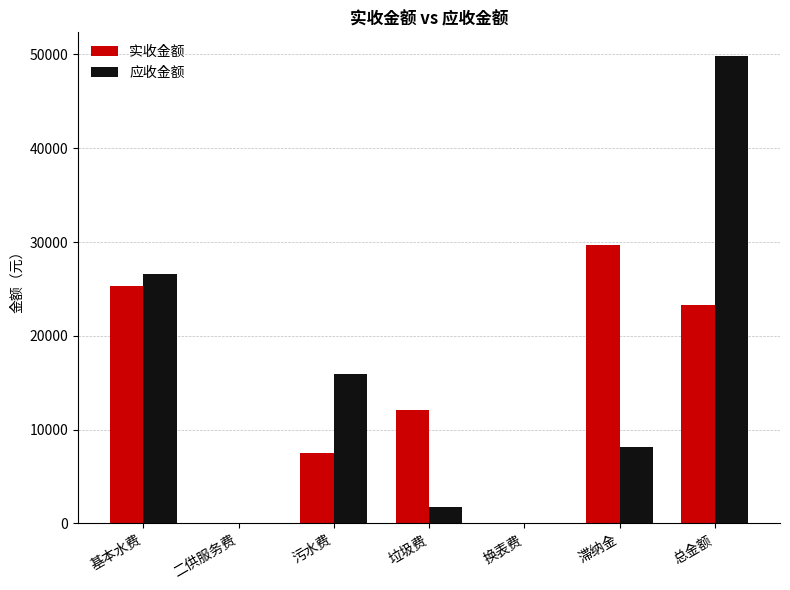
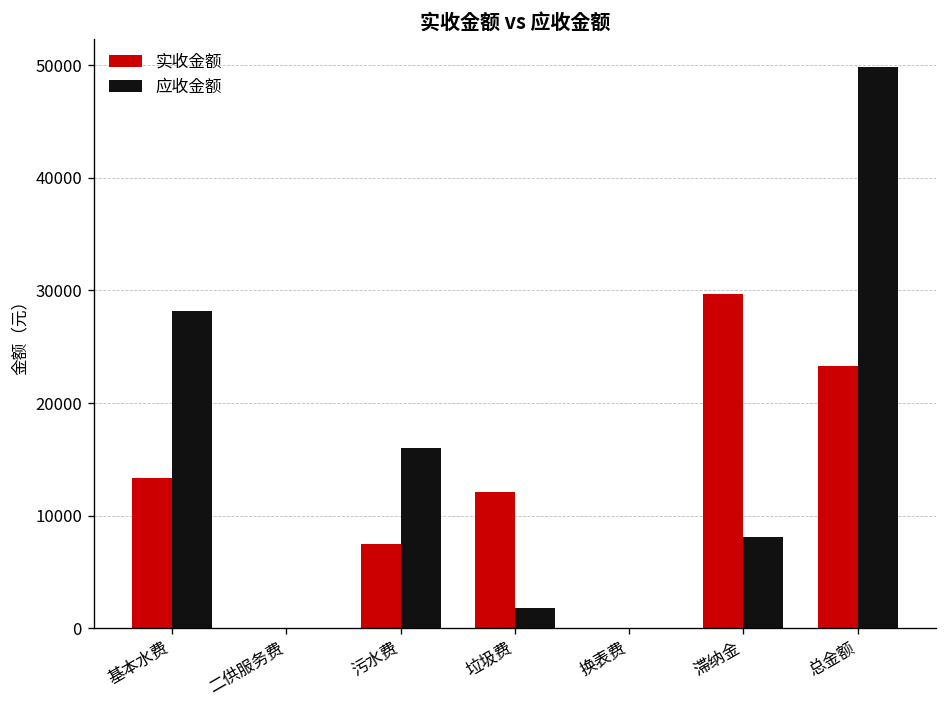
  {
    "实收金额": {
-     "基本水费": 25000,
+     "基本水费": 13000,
      "二供服务费": 0,
      "污水费": 8000,
      "垃圾费": 12000,
      "换表费": 0,
      "滞纳金": 30000,
      "总金额": 23000
    },
    "应收金额": {
-     "基本水费": 27000,
+     "基本水费": 28000,
      "二供服务费": 0,
      "污水费": 16000,
      "垃圾费": 2000,
      "换表费": 0,
      "滞纳金": 8000,
      "总金额": 50000
    }
  }
